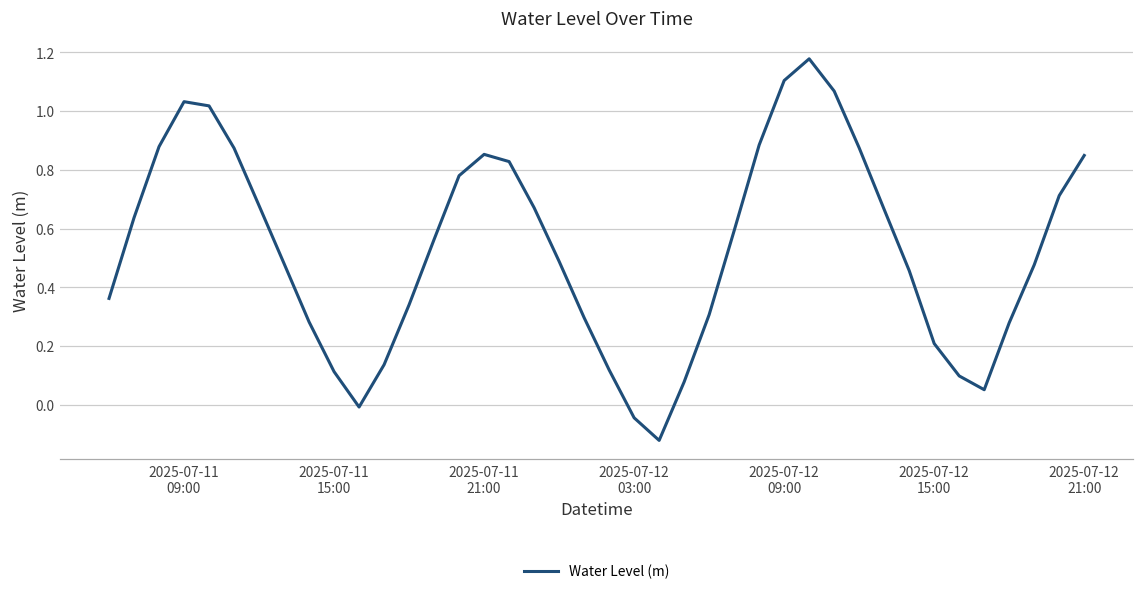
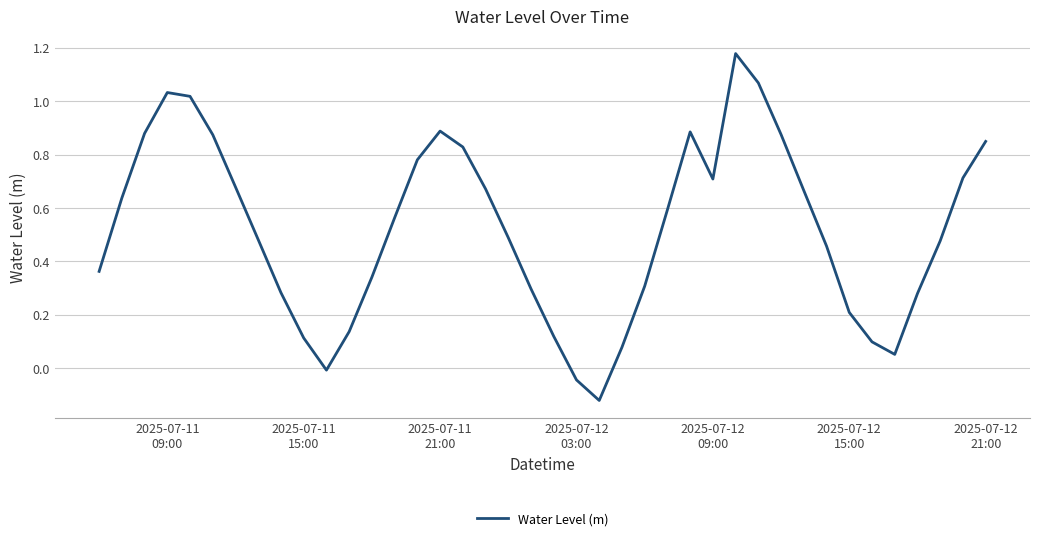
  {
    "2025-07-11 09:00": 1.03,
    "2025-07-11 15:00": 0.11,
-   "2025-07-11 21:00": 0.85,
+   "2025-07-11 21:00": 0.89,
    "2025-07-12 03:00": -0.04,
-   "2025-07-12 09:00": 1.10,
+   "2025-07-12 09:00": 0.71,
    "2025-07-12 15:00": 0.21,
    "2025-07-12 21:00": 0.85
  }
